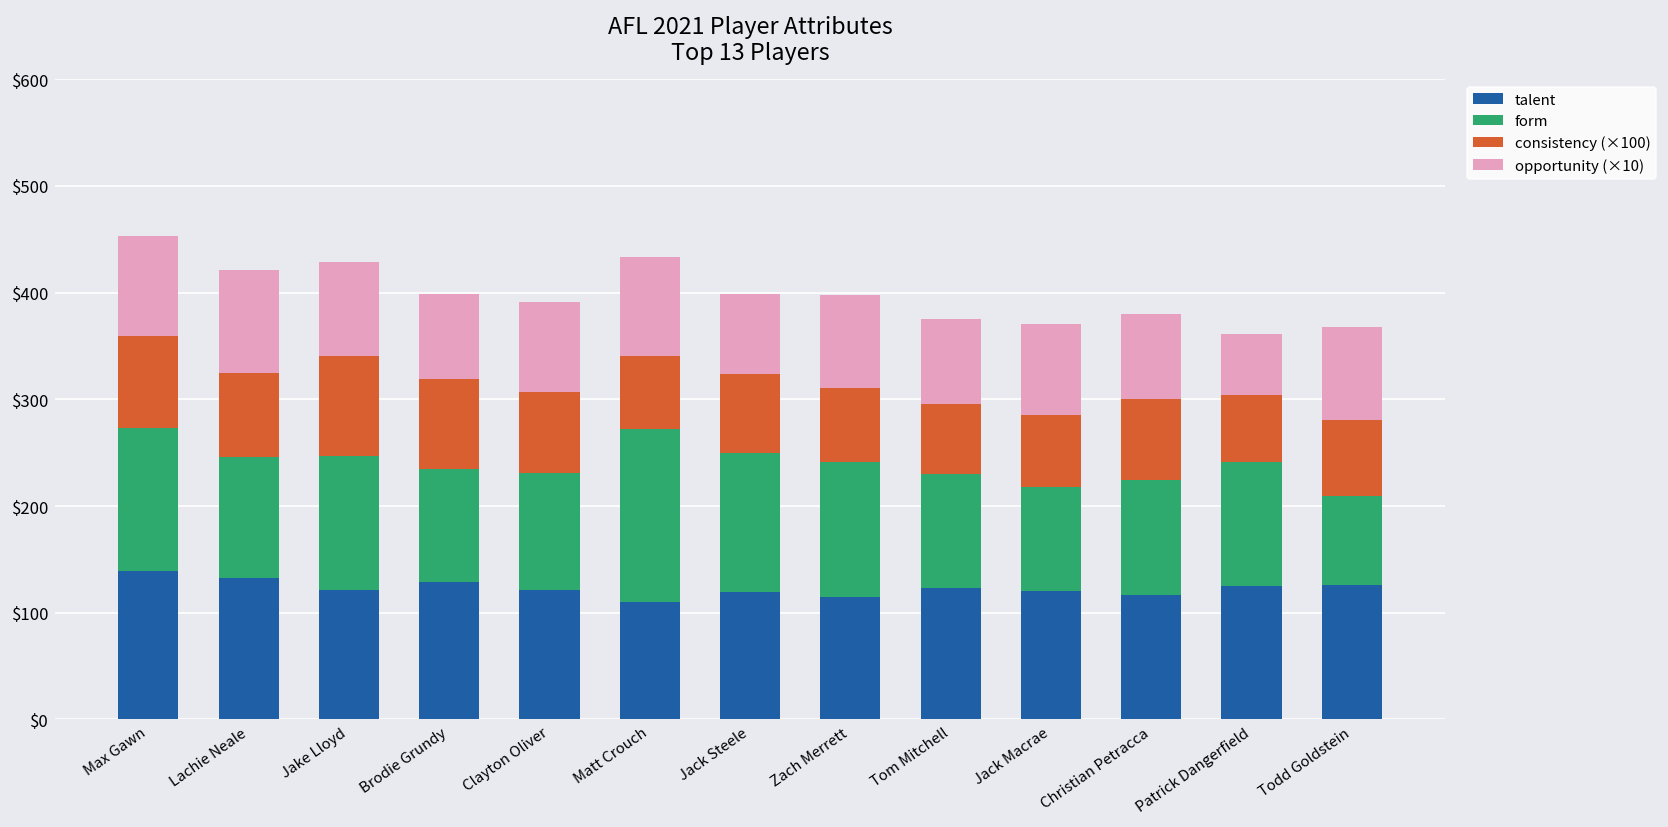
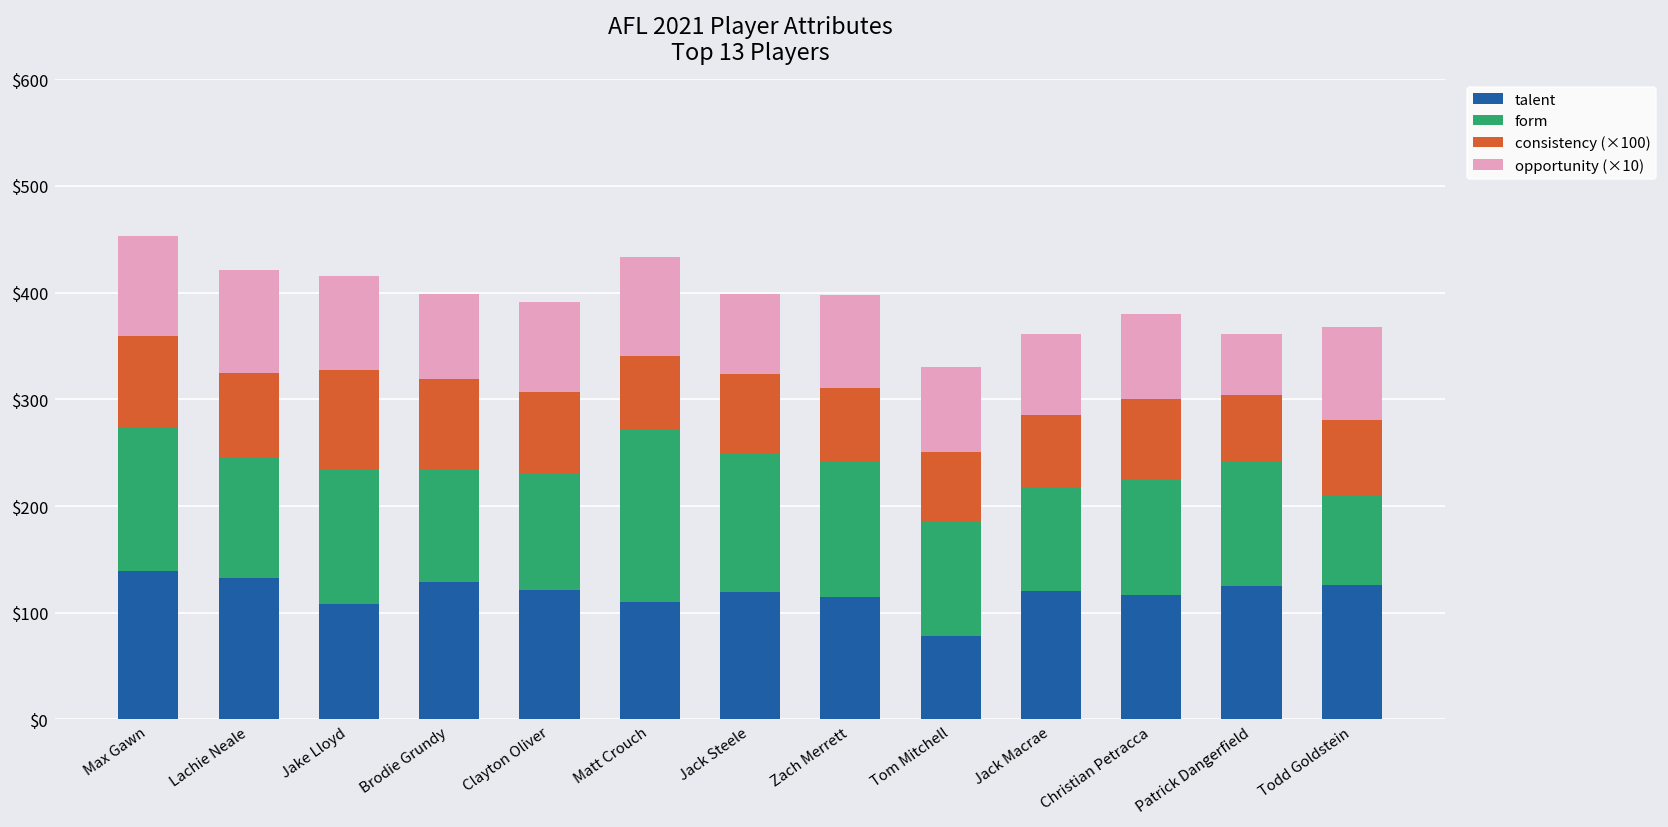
  {
    "talent": {
      "Max Gawn": "$140",
      "Lachie Neale": "$130",
-     "Jake Lloyd": "$120",
+     "Jake Lloyd": "$110",
      "Brodie Grundy": "$130",
      "Clayton Oliver": "$120",
      "Matt Crouch": "$110",
      "Jack Steele": "$120",
      "Zach Merrett": "$110",
-     "Tom Mitchell": "$120",
+     "Tom Mitchell": "$80",
      "Jack Macrae": "$120",
      "Christian Petracca": "$120",
      "Patrick Dangerfield": "$130",
      "Todd Goldstein": "$130"
    },
    "form": {
      "Max Gawn": "$130",
      "Lachie Neale": "$110",
      "Jake Lloyd": "$130",
      "Brodie Grundy": "$110",
      "Clayton Oliver": "$110",
      "Matt Crouch": "$160",
      "Jack Steele": "$130",
      "Zach Merrett": "$130",
      "Tom Mitchell": "$110",
      "Jack Macrae": "$100",
      "Christian Petracca": "$110",
      "Patrick Dangerfield": "$120",
      "Todd Goldstein": "$80"
    },
    "consistency (×100)": {
      "Max Gawn": "$90",
      "Lachie Neale": "$80",
      "Jake Lloyd": "$90",
      "Brodie Grundy": "$80",
      "Clayton Oliver": "$80",
      "Matt Crouch": "$70",
      "Jack Steele": "$70",
      "Zach Merrett": "$70",
      "Tom Mitchell": "$70",
      "Jack Macrae": "$70",
      "Christian Petracca": "$80",
      "Patrick Dangerfield": "$60",
      "Todd Goldstein": "$70"
    },
    "opportunity (×10)": {
      "Max Gawn": "$90",
      "Lachie Neale": "$100",
      "Jake Lloyd": "$90",
      "Brodie Grundy": "$80",
      "Clayton Oliver": "$80",
      "Matt Crouch": "$90",
      "Jack Steele": "$80",
      "Zach Merrett": "$90",
      "Tom Mitchell": "$80",
-     "Jack Macrae": "$90",
+     "Jack Macrae": "$80",
      "Christian Petracca": "$80",
      "Patrick Dangerfield": "$60",
      "Todd Goldstein": "$90"
    }
  }
